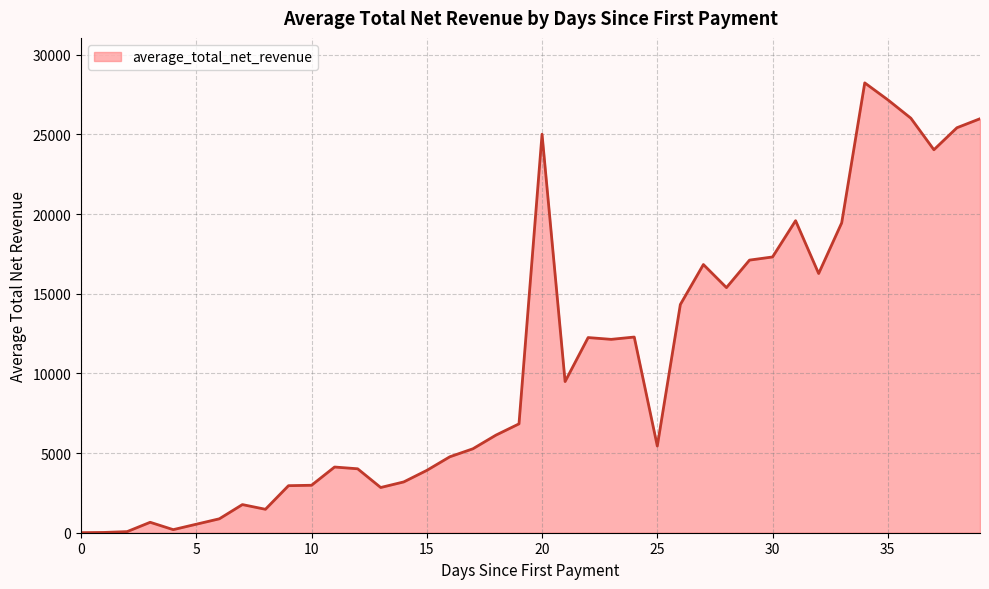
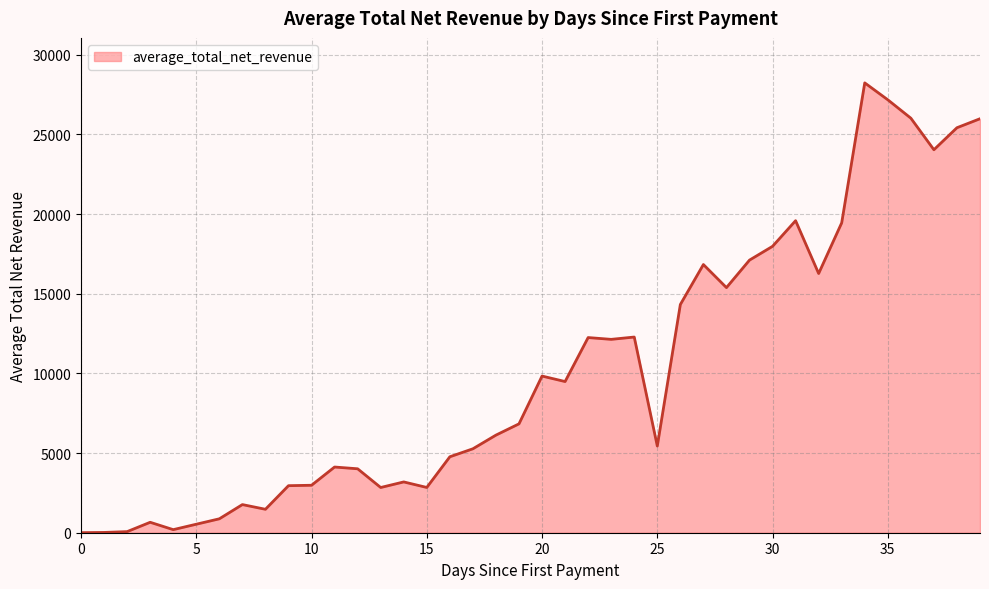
  {
    "0": 0,
    "5": 500,
    "10": 3000,
-   "15": 3900,
-   "20": 25000,
+   "15": 2800,
+   "20": 9800,
    "25": 5400,
-   "30": 17300,
+   "30": 18000,
    "35": 27200
  }
